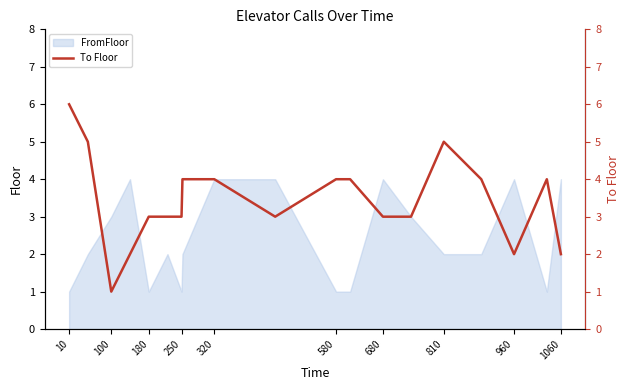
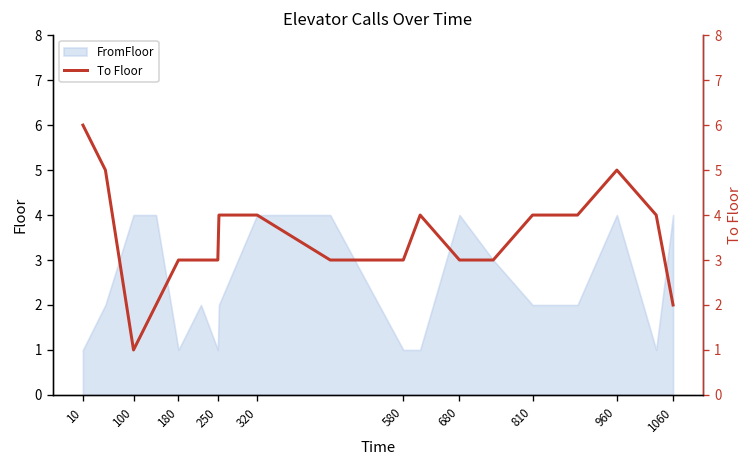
  {
    "FromFloor": {
      "10": 1,
-     "100": 3,
+     "100": 4,
      "180": 1,
      "250": 1,
      "320": 4,
      "580": 1,
      "680": 4,
      "810": 2,
      "960": 4,
      "1060": 4
    },
    "To Floor": {
      "10": 6,
      "100": 1,
      "180": 3,
      "250": 3,
      "320": 4,
-     "580": 4,
+     "580": 3,
      "680": 3,
-     "810": 5,
-     "960": 2,
+     "810": 4,
+     "960": 5,
      "1060": 2
    }
  }
